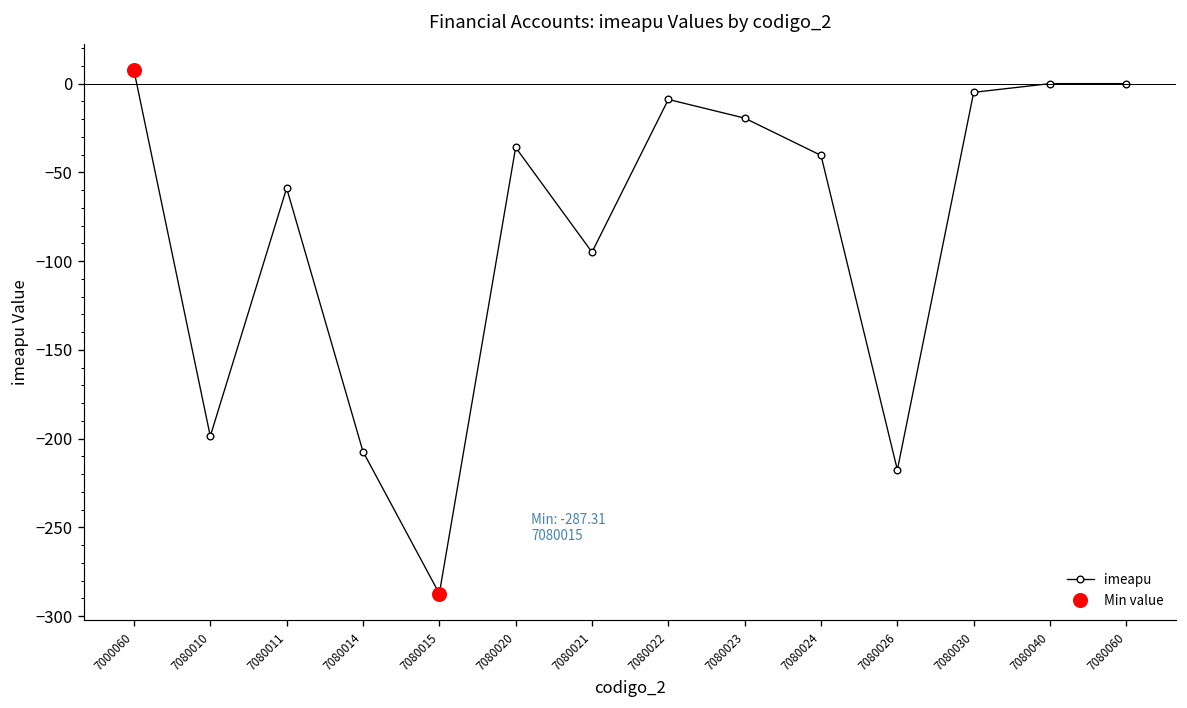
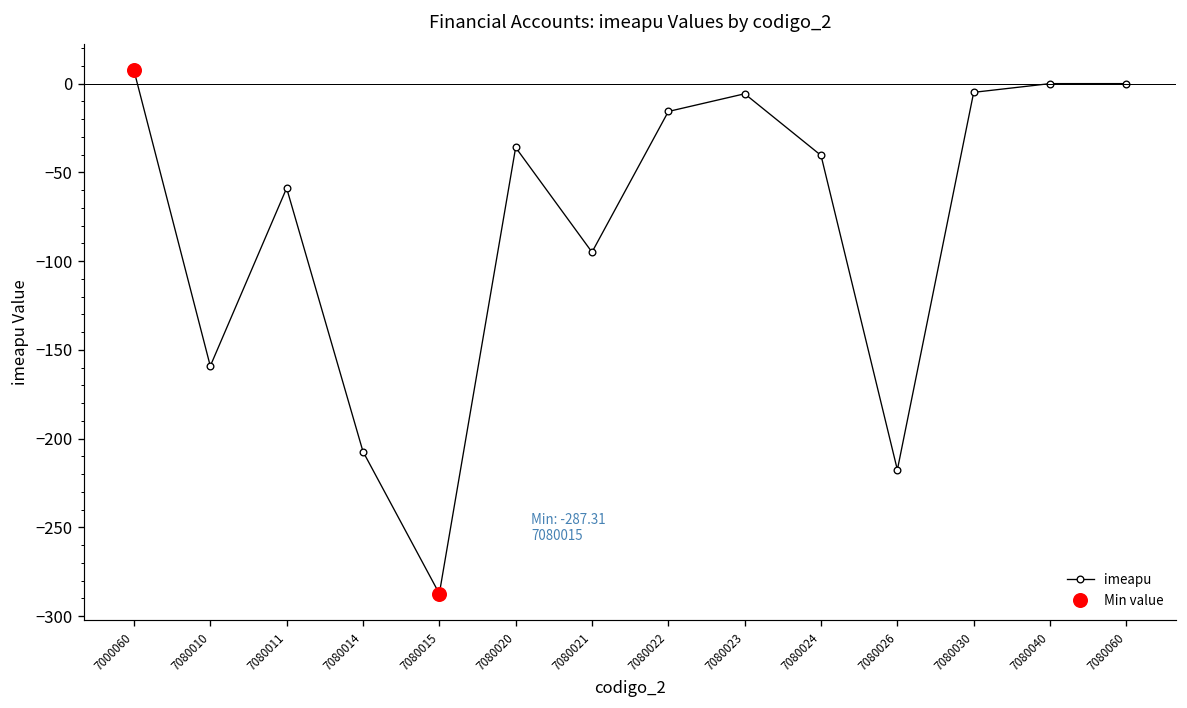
  {
    "imeapu": {
-     "7080010": -199,
+     "7080010": -159,
      "7080011": -59,
      "7080014": -207,
      "7080020": -36,
      "7080021": -95,
-     "7080022": -9,
-     "7080023": -19,
+     "7080022": -16,
+     "7080023": -6,
      "7080024": -40,
      "7080026": -218,
      "7080030": -5,
      "7080040": 0,
      "7080060": 0
    }
  }
